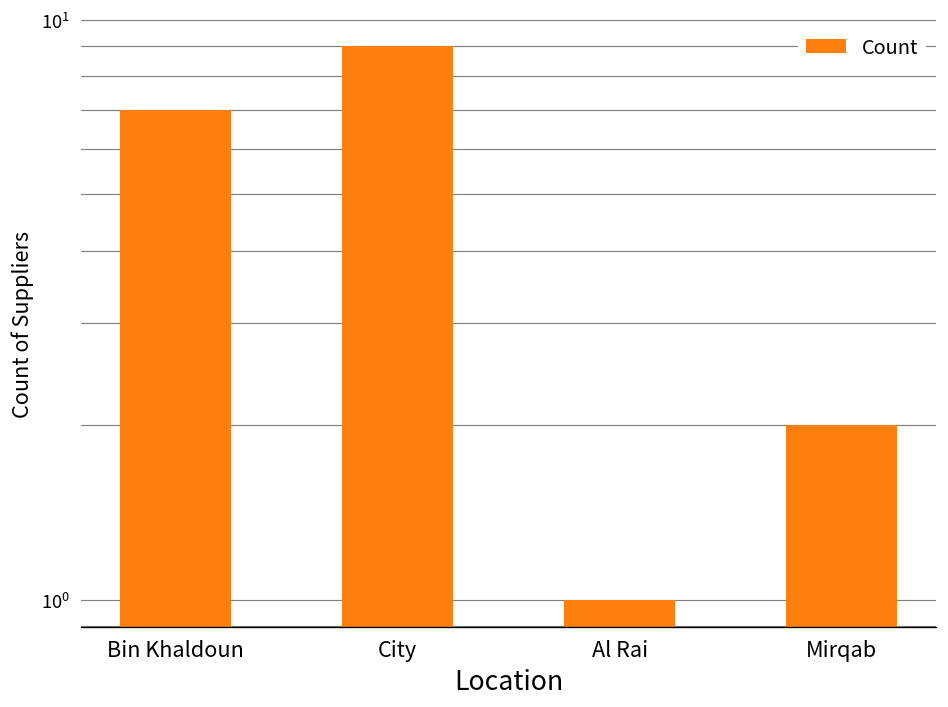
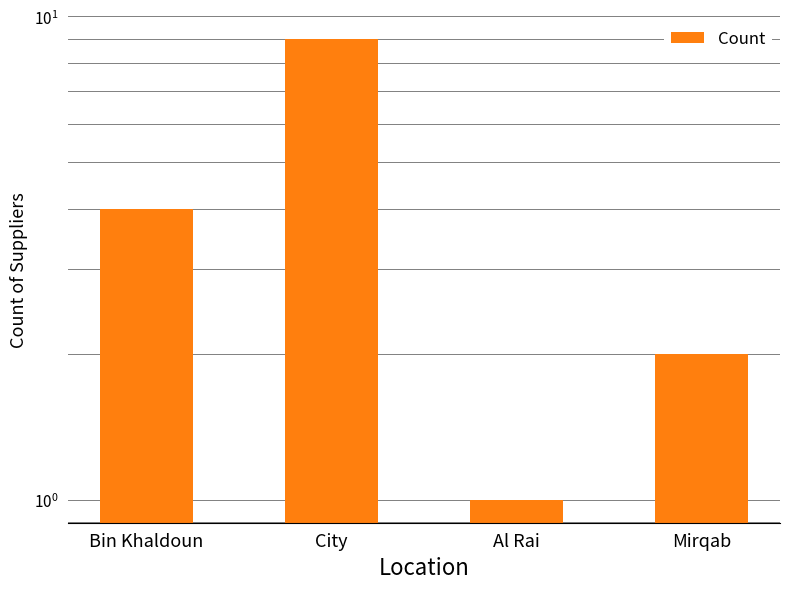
  {
-   "Bin Khaldoun": 7,
+   "Bin Khaldoun": 4,
    "City": 9,
    "Al Rai": 1,
    "Mirqab": 2
  }
